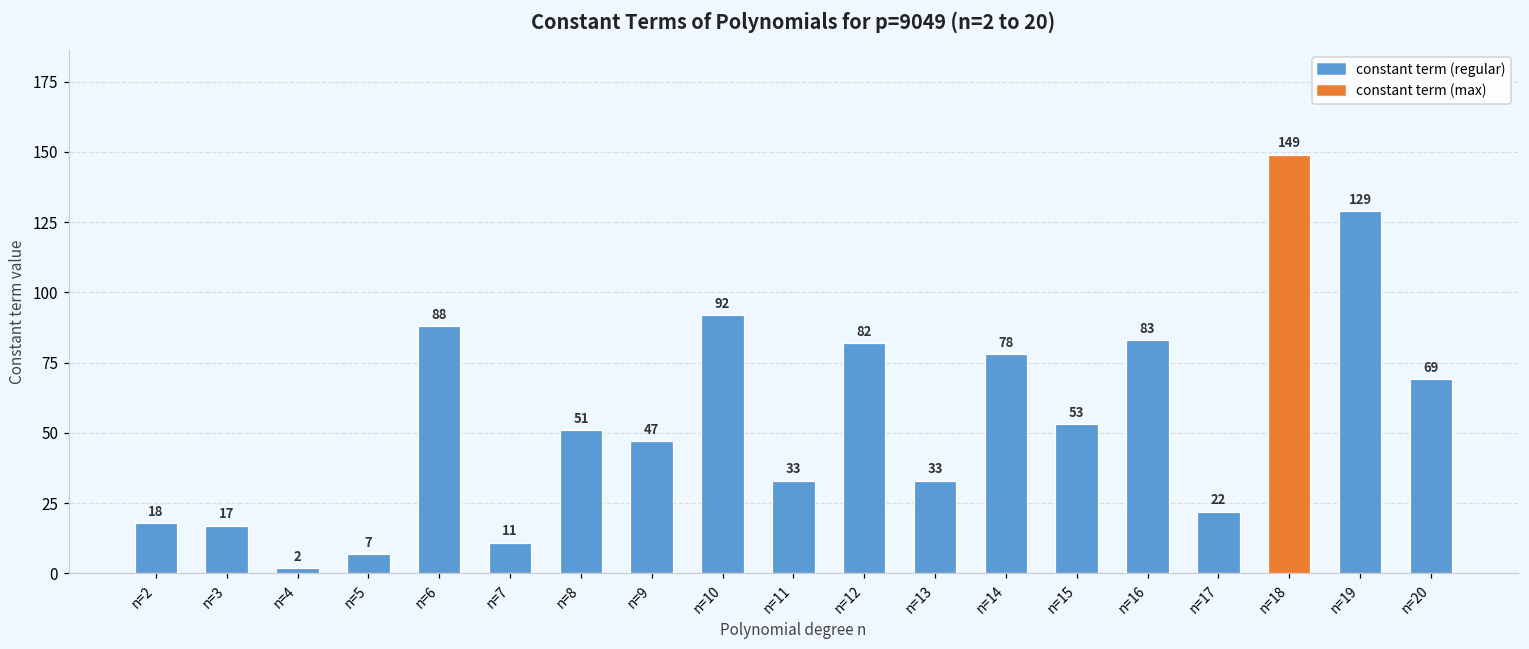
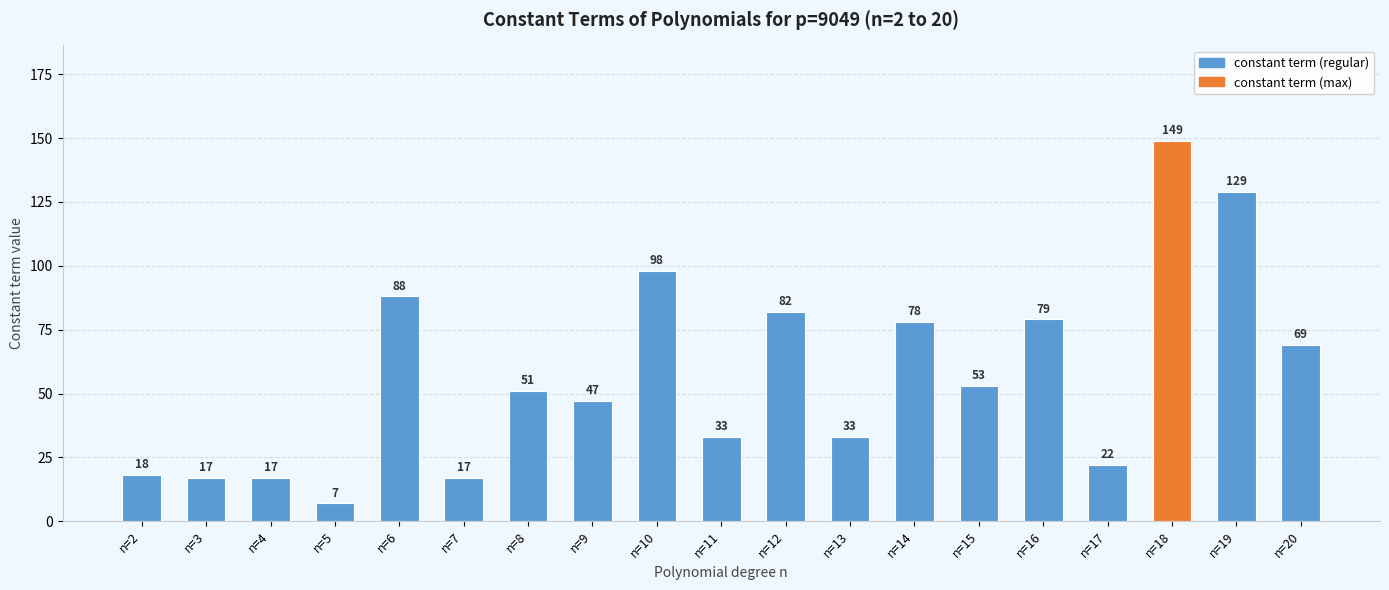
  {
    "n=2": 18,
    "n=3": 17,
-   "n=4": 2,
+   "n=4": 17,
    "n=5": 7,
    "n=6": 88,
-   "n=7": 11,
+   "n=7": 17,
    "n=8": 51,
    "n=9": 47,
-   "n=10": 92,
+   "n=10": 98,
    "n=11": 33,
    "n=12": 82,
    "n=13": 33,
    "n=14": 78,
    "n=15": 53,
-   "n=16": 83,
+   "n=16": 79,
    "n=17": 22,
    "n=18": 149,
    "n=19": 129,
    "n=20": 69
  }
